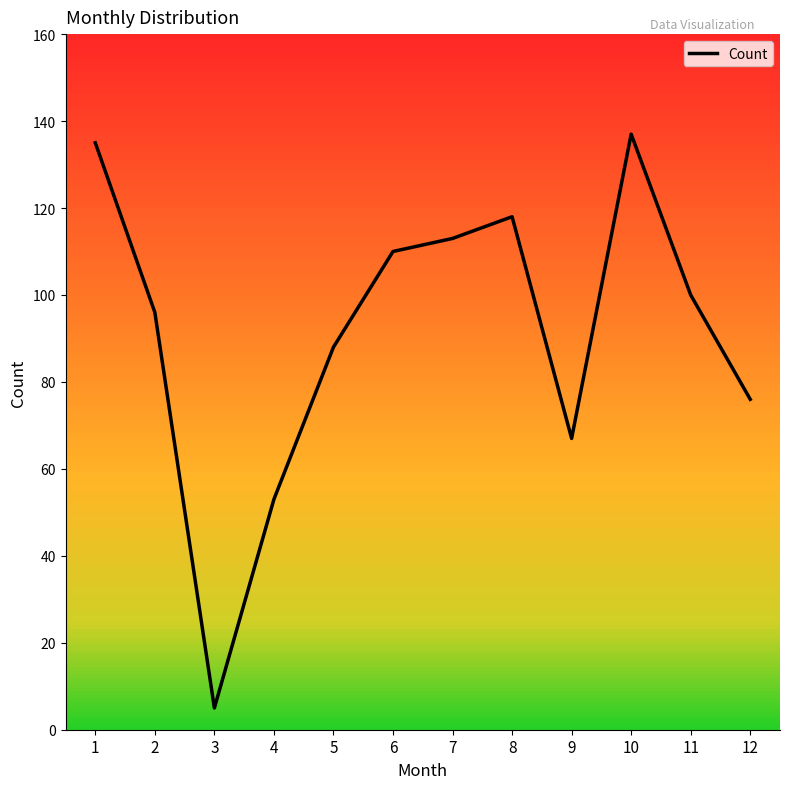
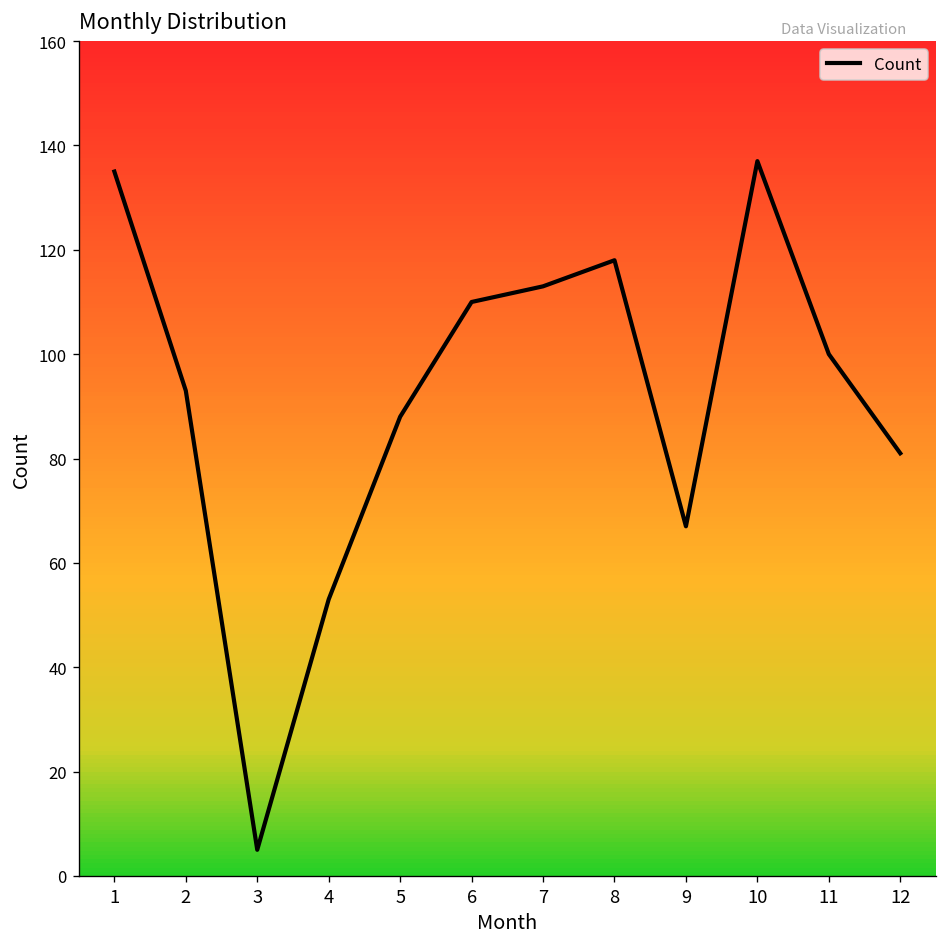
  {
    "1": 135,
-   "2": 96,
+   "2": 93,
    "3": 5,
    "4": 53,
    "5": 88,
    "6": 110,
    "7": 113,
    "8": 118,
    "9": 67,
    "10": 137,
    "11": 100,
-   "12": 76
+   "12": 81
  }
